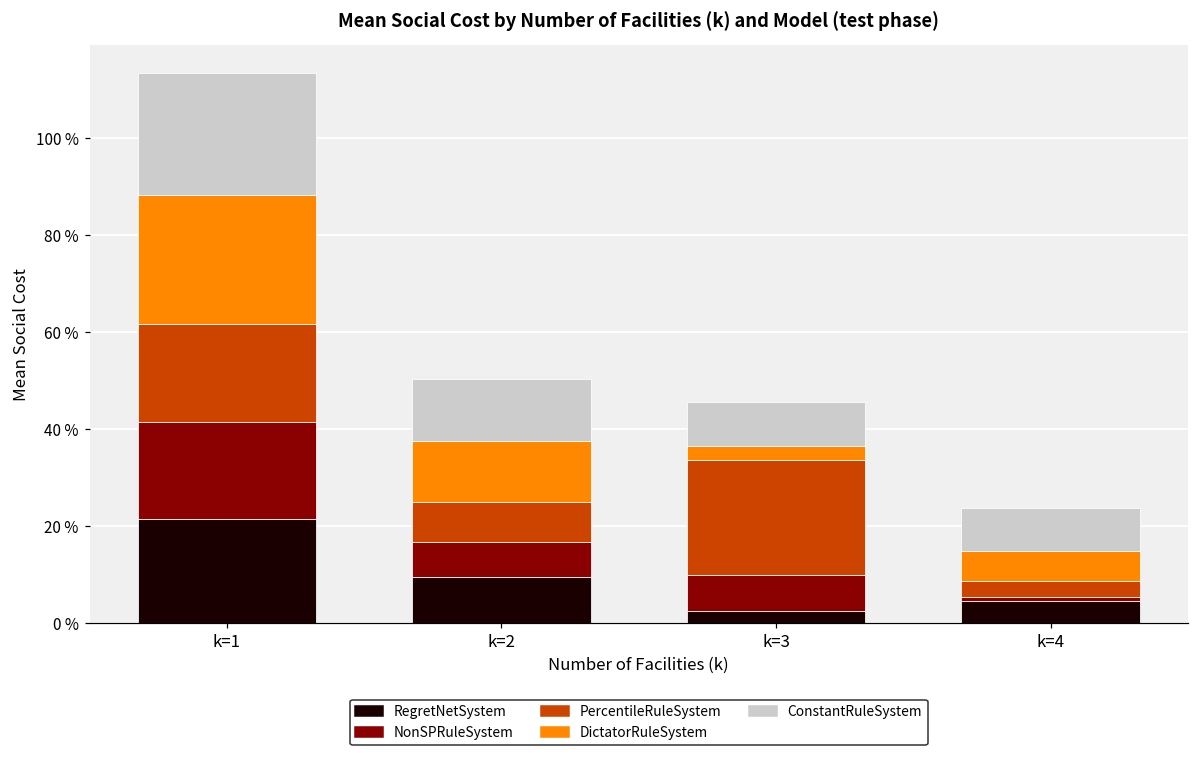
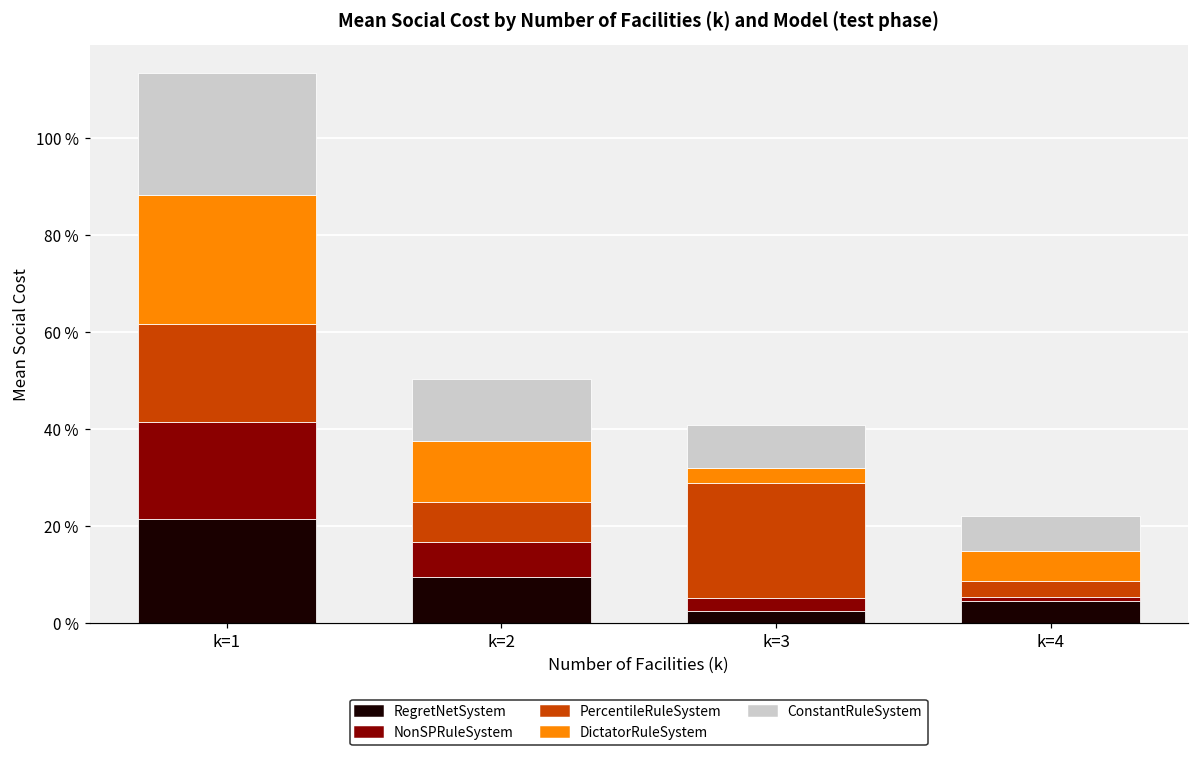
  {
    "RegretNetSystem": {
      "k=1": "22 %",
      "k=2": "10 %",
      "k=3": "3 %",
      "k=4": "5 %"
    },
    "NonSPRuleSystem": {
      "k=1": "20 %",
      "k=2": "7 %",
-     "k=3": "7 %",
+     "k=3": "3 %",
      "k=4": "1 %"
    },
    "PercentileRuleSystem": {
      "k=1": "20 %",
      "k=2": "8 %",
      "k=3": "24 %",
      "k=4": "3 %"
    },
    "DictatorRuleSystem": {
      "k=1": "27 %",
      "k=2": "13 %",
      "k=3": "3 %",
      "k=4": "6 %"
    },
    "ConstantRuleSystem": {
      "k=1": "25 %",
      "k=2": "13 %",
      "k=3": "9 %",
-     "k=4": "9 %"
+     "k=4": "7 %"
    }
  }
